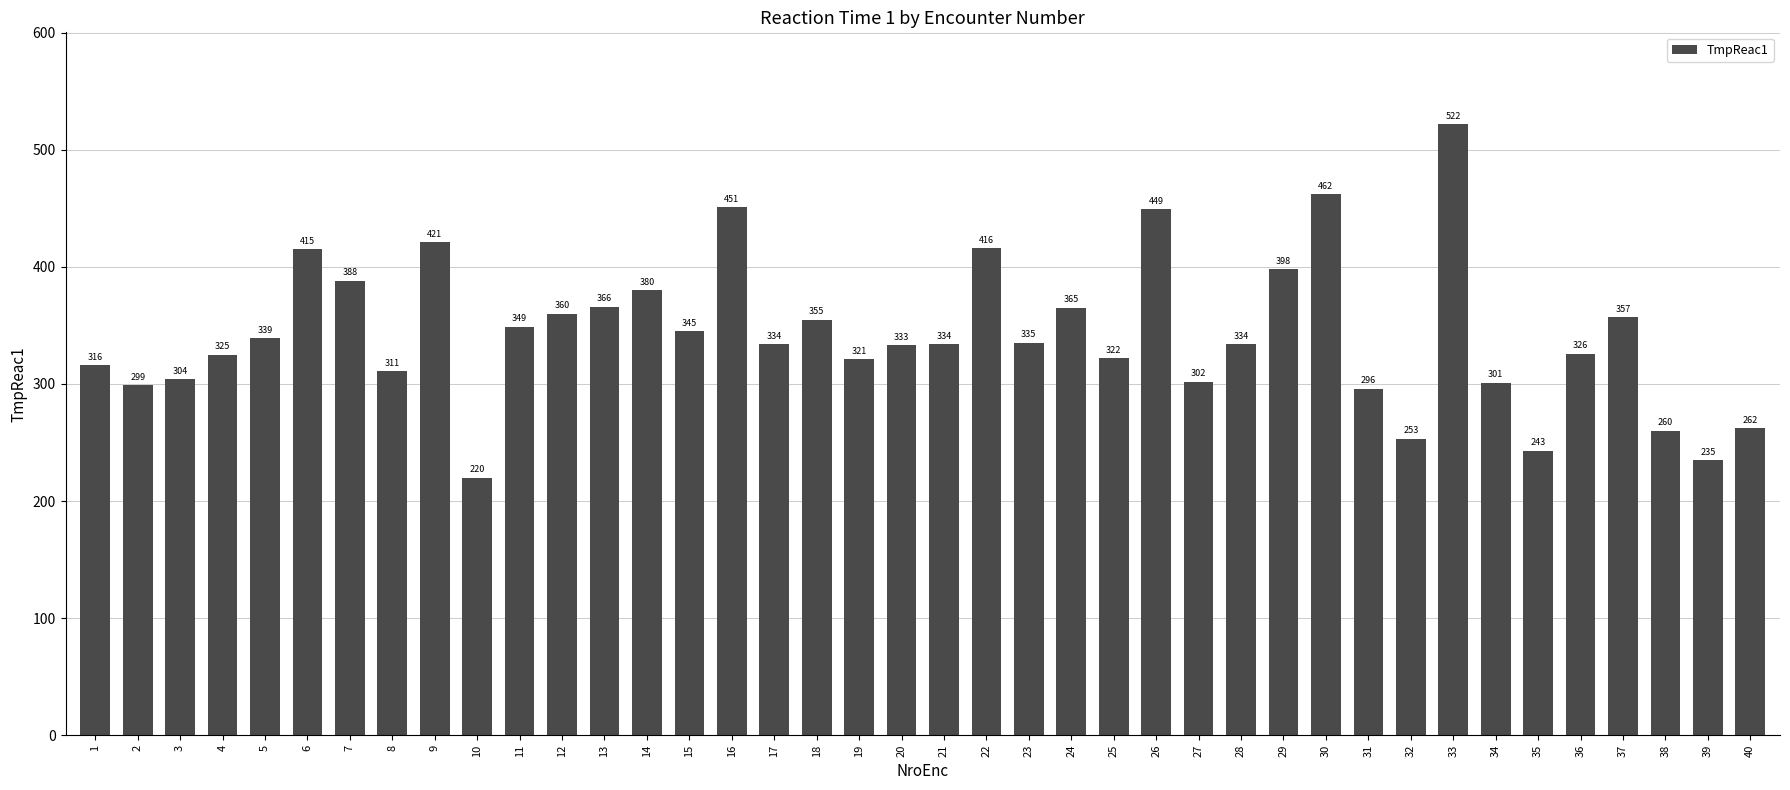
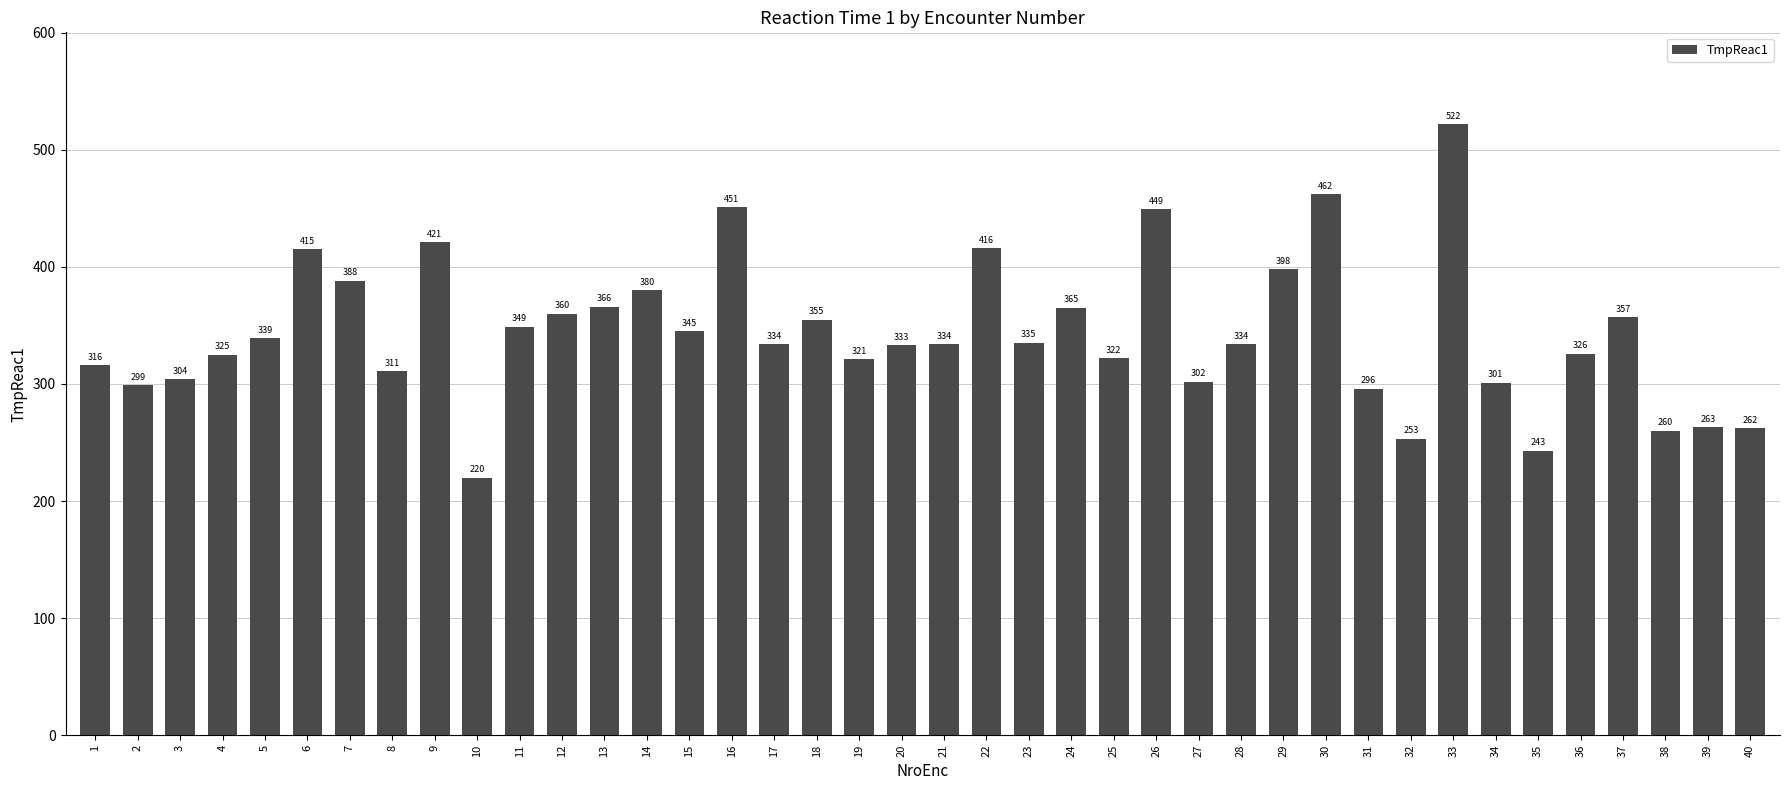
  {
    "1": 316,
    "2": 299,
    "3": 304,
    "4": 325,
    "5": 339,
    "6": 415,
    "7": 388,
    "8": 311,
    "9": 421,
    "10": 220,
    "11": 349,
    "12": 360,
    "13": 366,
    "14": 380,
    "15": 345,
    "16": 451,
    "17": 334,
    "18": 355,
    "19": 321,
    "20": 333,
    "21": 334,
    "22": 416,
    "23": 335,
    "24": 365,
    "25": 322,
    "26": 449,
    "27": 302,
    "28": 334,
    "29": 398,
    "30": 462,
    "31": 296,
    "32": 253,
    "33": 522,
    "34": 301,
    "35": 243,
    "36": 326,
    "37": 357,
    "38": 260,
-   "39": 235,
+   "39": 263,
    "40": 262
  }
